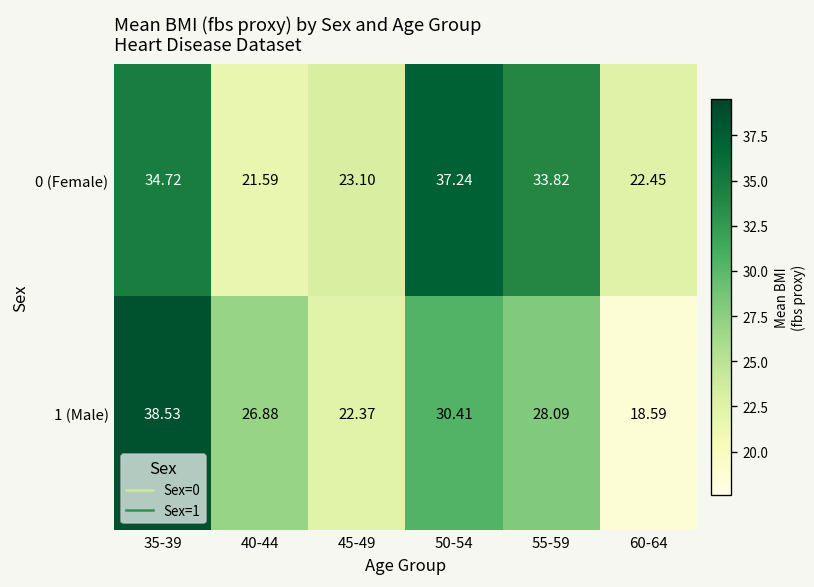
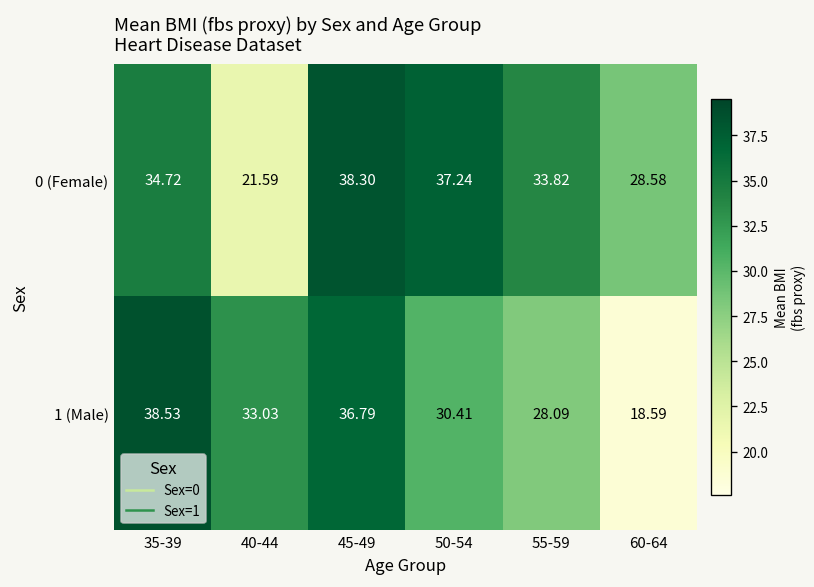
  {
    "0 (Female)": {
      "35-39": 34.72,
      "40-44": 21.59,
-     "45-49": 23.10,
+     "45-49": 38.30,
      "50-54": 37.24,
      "55-59": 33.82,
-     "60-64": 22.45
+     "60-64": 28.58
    },
    "1 (Male)": {
      "35-39": 38.53,
-     "40-44": 26.88,
-     "45-49": 22.37,
+     "40-44": 33.03,
+     "45-49": 36.79,
      "50-54": 30.41,
      "55-59": 28.09,
      "60-64": 18.59
    }
  }
